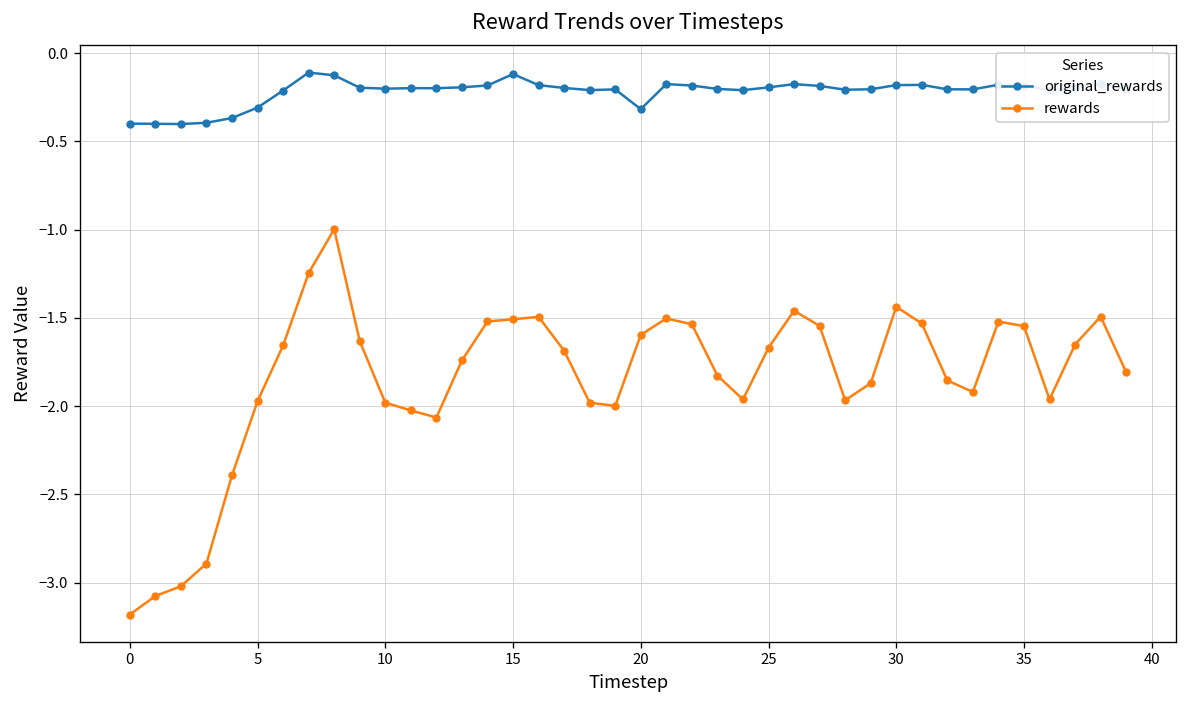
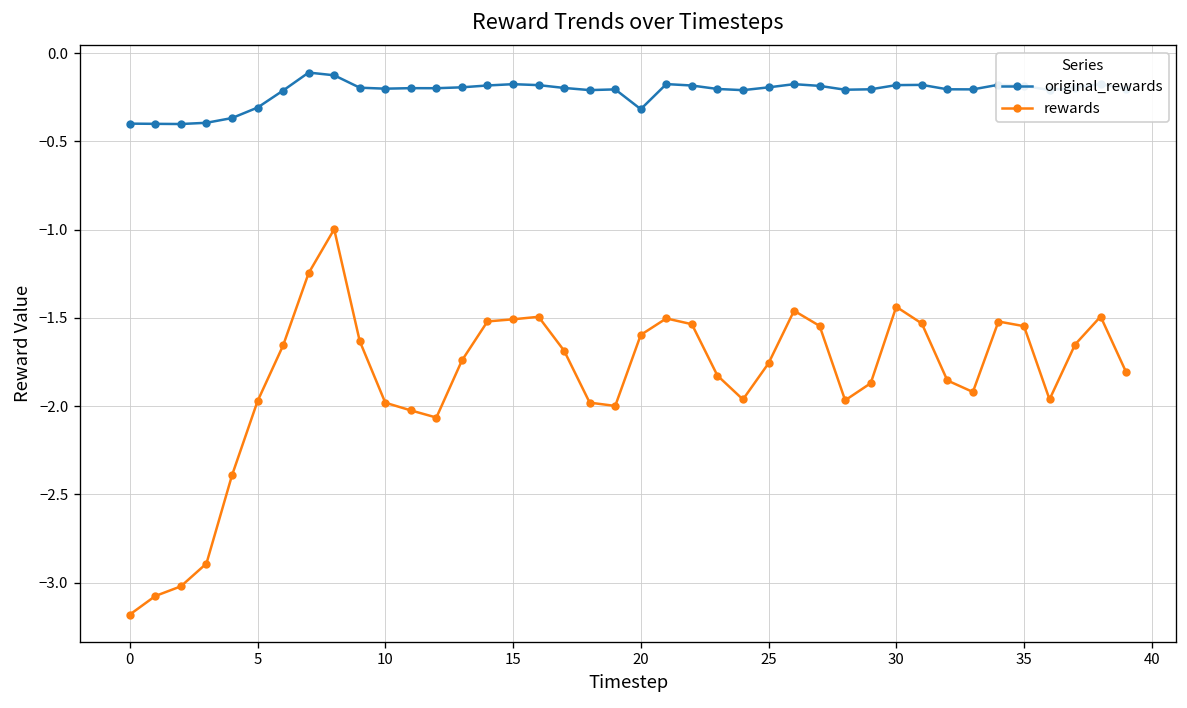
  {
    "original_rewards": {
      "0": -0.40,
      "5": -0.31,
      "10": -0.20,
-     "15": -0.12,
+     "15": -0.18,
      "20": -0.32,
      "25": -0.19,
      "30": -0.18
    },
    "rewards": {
      "0": -3.18,
      "5": -1.97,
      "10": -1.98,
      "15": -1.51,
      "20": -1.60,
-     "25": -1.67,
+     "25": -1.76,
      "30": -1.44,
      "35": -1.55
    }
  }
